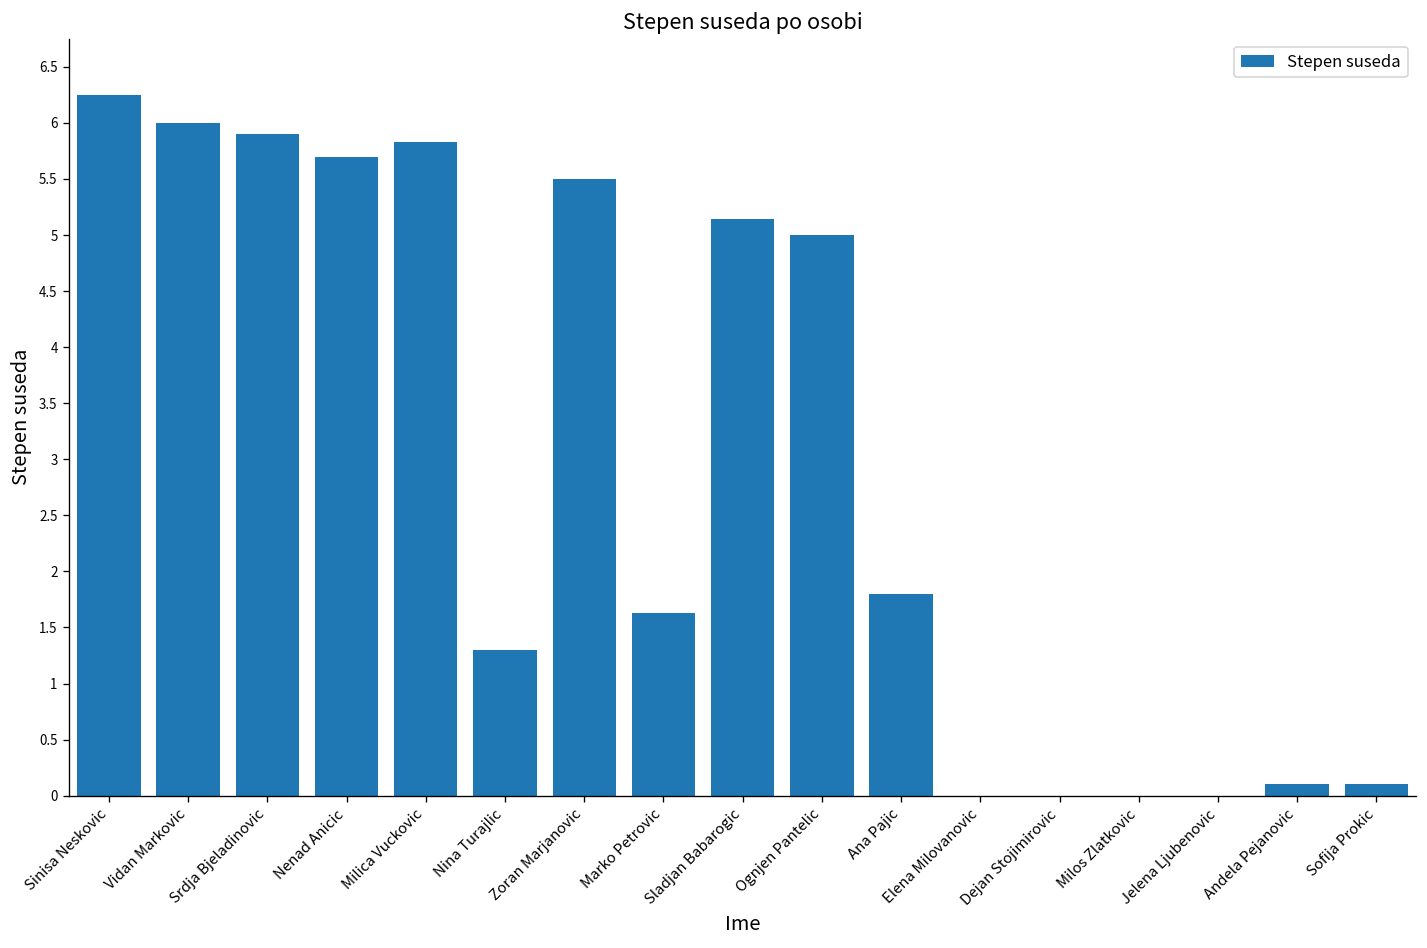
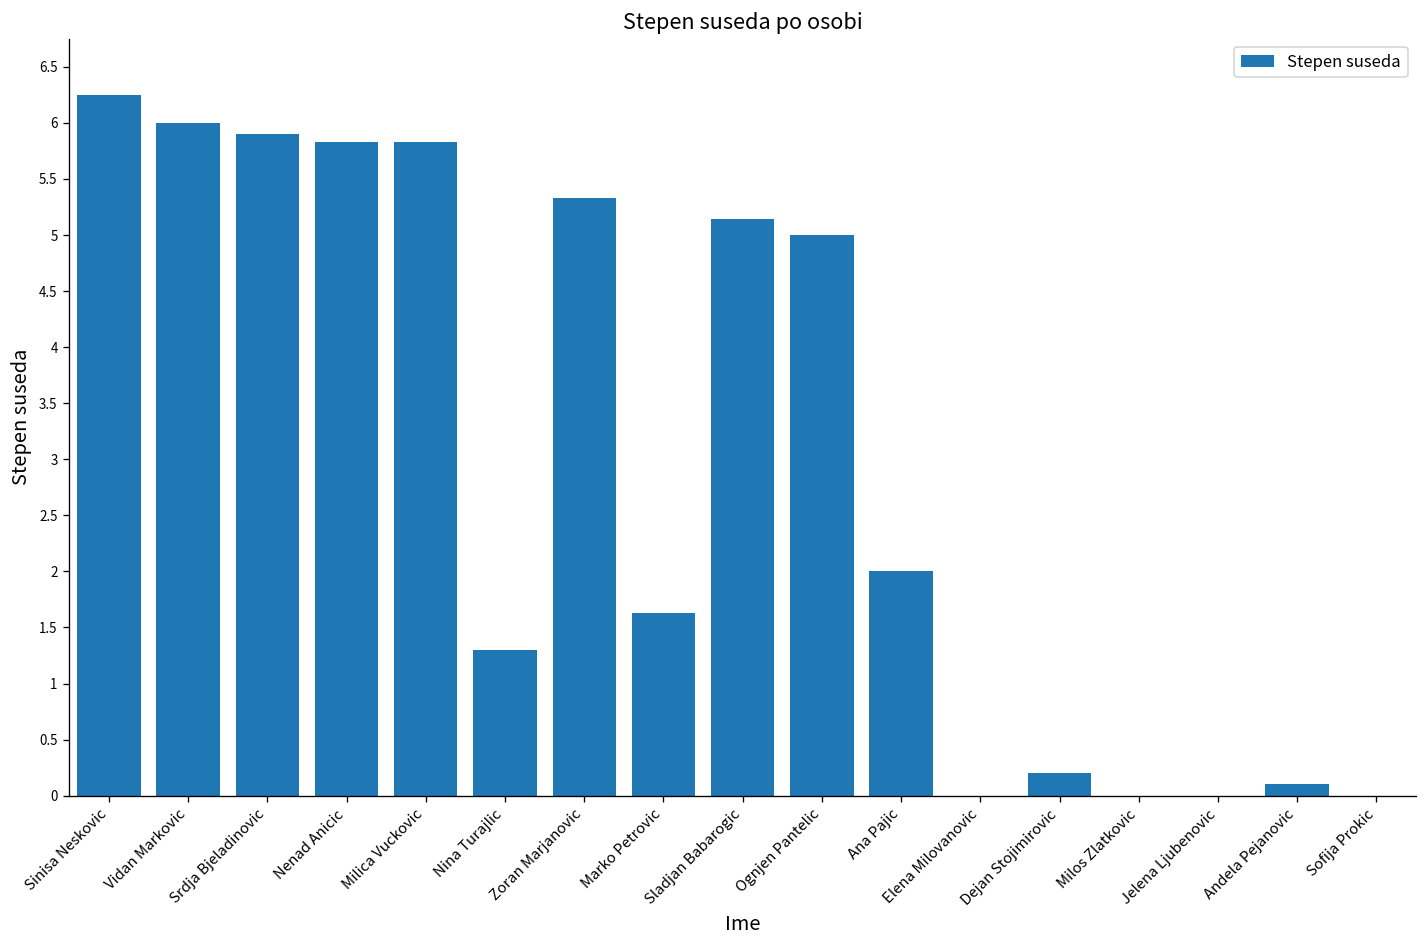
  {
    "Sinisa Neskovic": 6.3,
    "Vidan Markovic": 6.0,
    "Srdja Bjeladinovic": 5.9,
-   "Nenad Anicic": 5.7,
+   "Nenad Anicic": 5.8,
    "Milica Vuckovic": 5.8,
    "Nina Turajlic": 1.3,
-   "Zoran Marjanovic": 5.5,
+   "Zoran Marjanovic": 5.3,
    "Marko Petrovic": 1.6,
    "Sladjan Babarogic": 5.1,
    "Ognjen Pantelic": 5.0,
-   "Ana Pajic": 1.8,
+   "Ana Pajic": 2.0,
    "Elena Milovanovic": 0.0,
-   "Dejan Stojimirovic": 0.0,
+   "Dejan Stojimirovic": 0.2,
    "Milos Zlatkovic": 0.0,
    "Jelena Ljubenovic": 0.0,
    "Andela Pejanovic": 0.1,
-   "Sofija Prokic": 0.1
+   "Sofija Prokic": 0.0
  }
